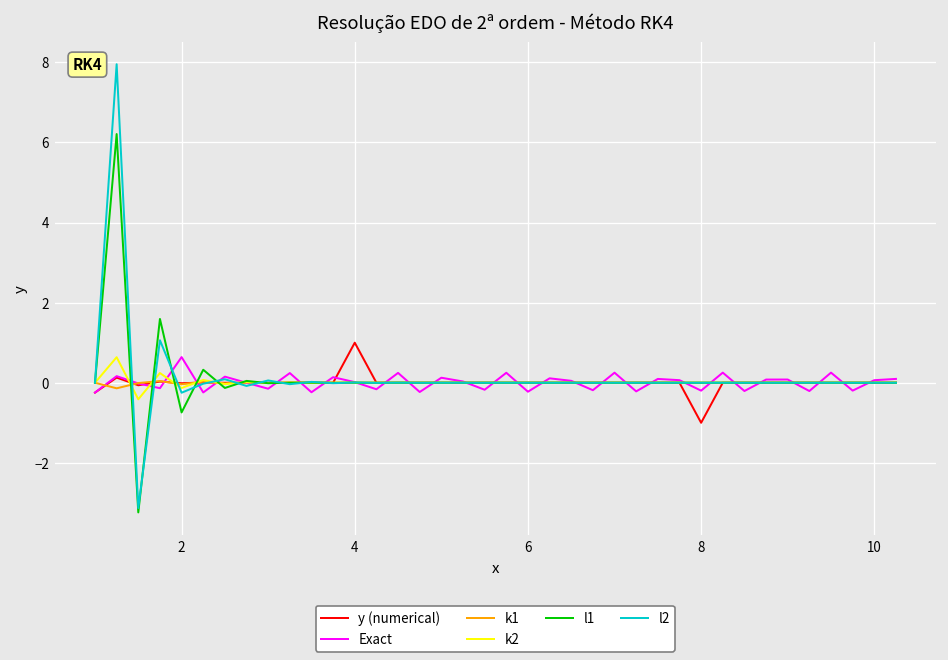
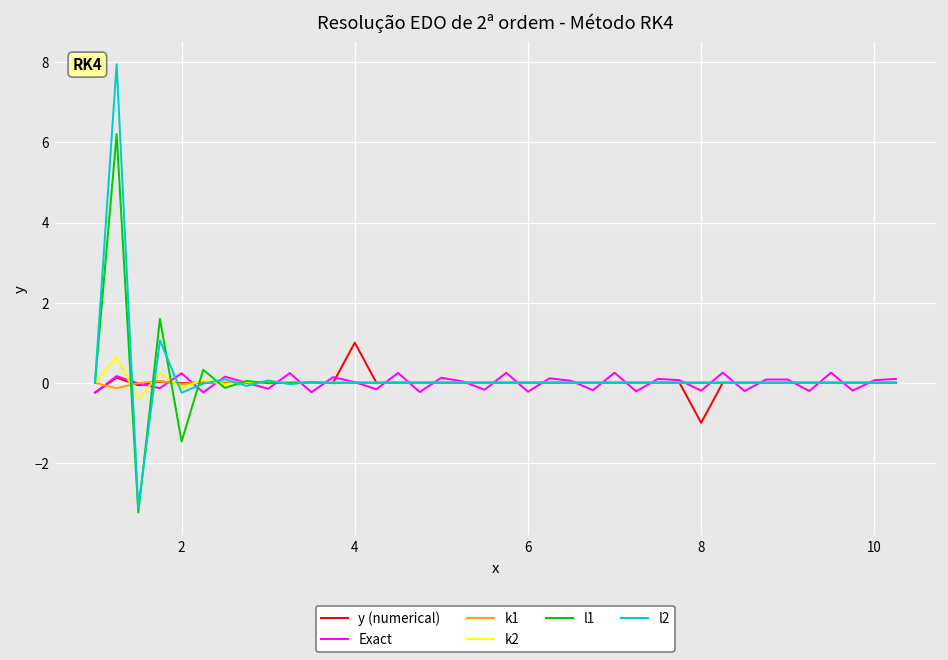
  {
    "y (numerical)": {
      "4": 1.0,
      "8": -1.0
    },
    "Exact": {
-     "2": 0.6,
+     "2": 0.2,
      "6": -0.2,
      "8": -0.2
    },
    "k2": {
      "2": -0.1
    },
    "l1": {
-     "2": -0.7
+     "2": -1.5
    },
    "l2": {
      "2": -0.2
    }
  }
